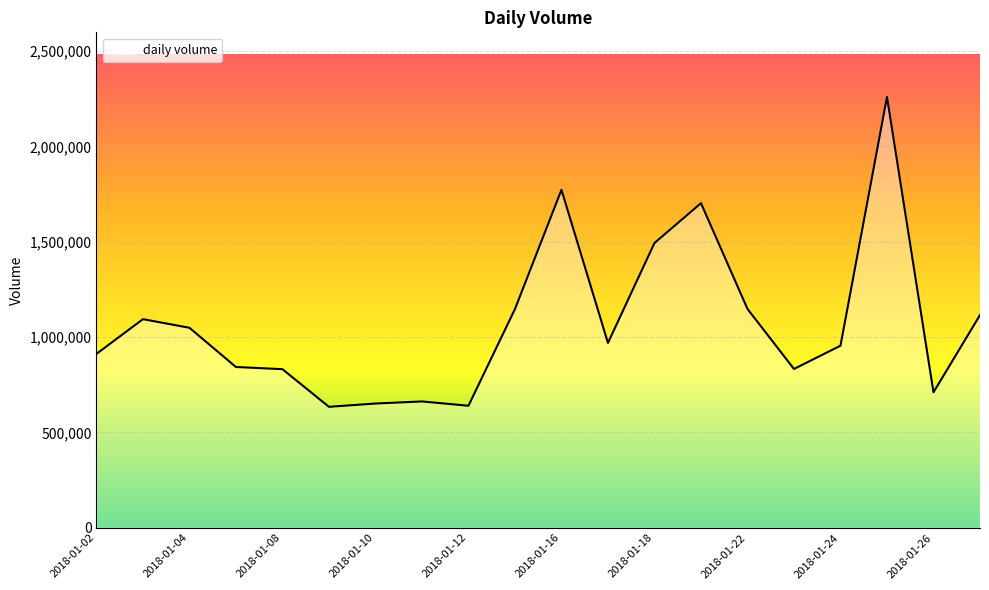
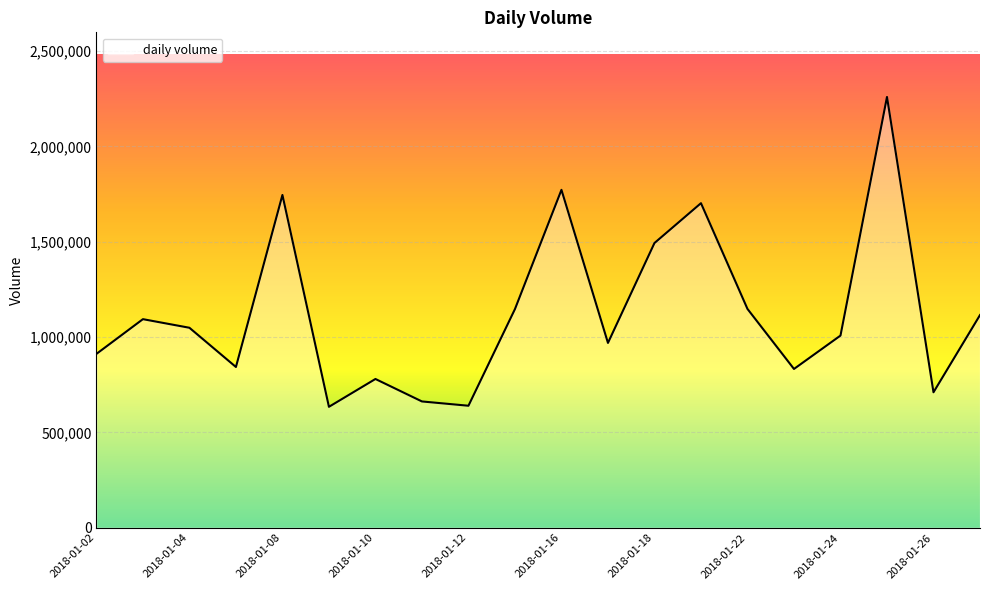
  {
    "2018-01-02": "910,000",
    "2018-01-04": "1,050,000",
-   "2018-01-08": "830,000",
-   "2018-01-10": "650,000",
+   "2018-01-08": "1,750,000",
+   "2018-01-10": "780,000",
    "2018-01-12": "640,000",
    "2018-01-16": "1,770,000",
    "2018-01-18": "1,490,000",
    "2018-01-22": "1,150,000",
-   "2018-01-24": "950,000",
+   "2018-01-24": "1,010,000",
    "2018-01-26": "710,000"
  }
